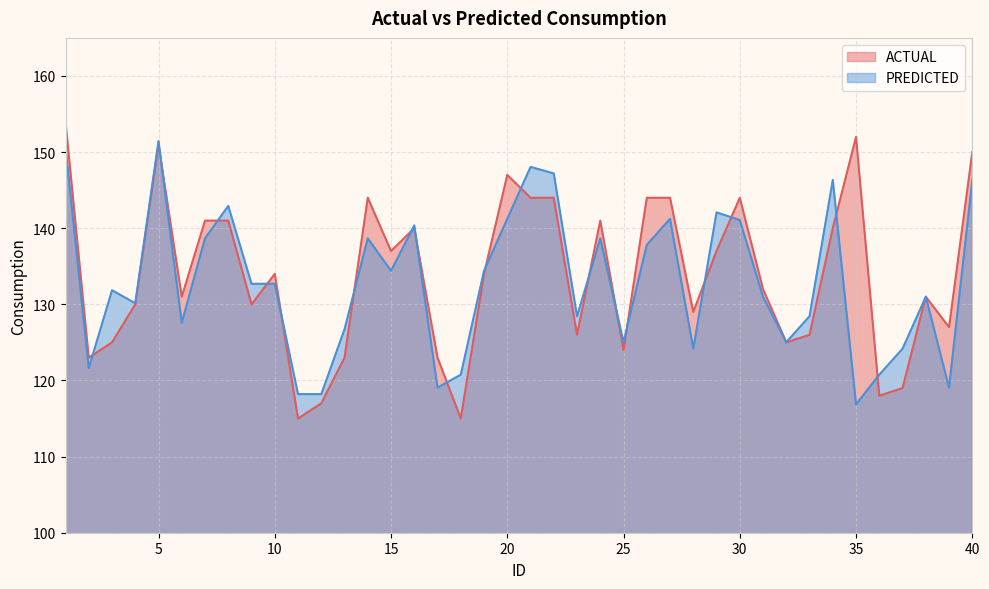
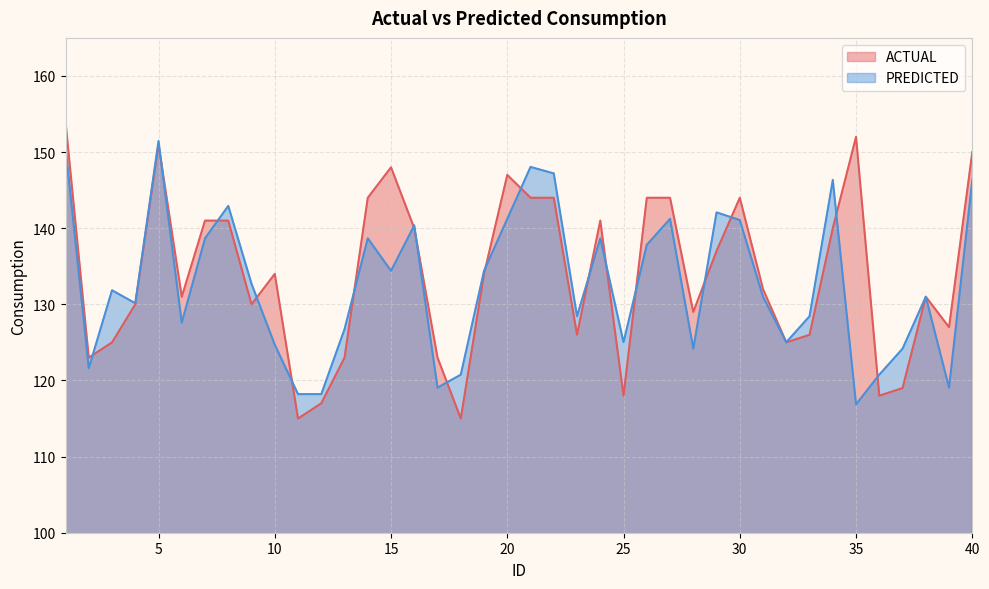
  {
    "ACTUAL": {
      "5": 151,
      "10": 134,
-     "15": 137,
+     "15": 148,
      "20": 147,
-     "25": 124,
+     "25": 118,
      "30": 144,
      "35": 152,
      "40": 150
    },
    "PREDICTED": {
      "5": 151,
-     "10": 133,
+     "10": 125,
      "15": 134,
      "20": 141,
      "25": 125,
      "30": 141,
      "35": 117,
      "40": 146
    }
  }
